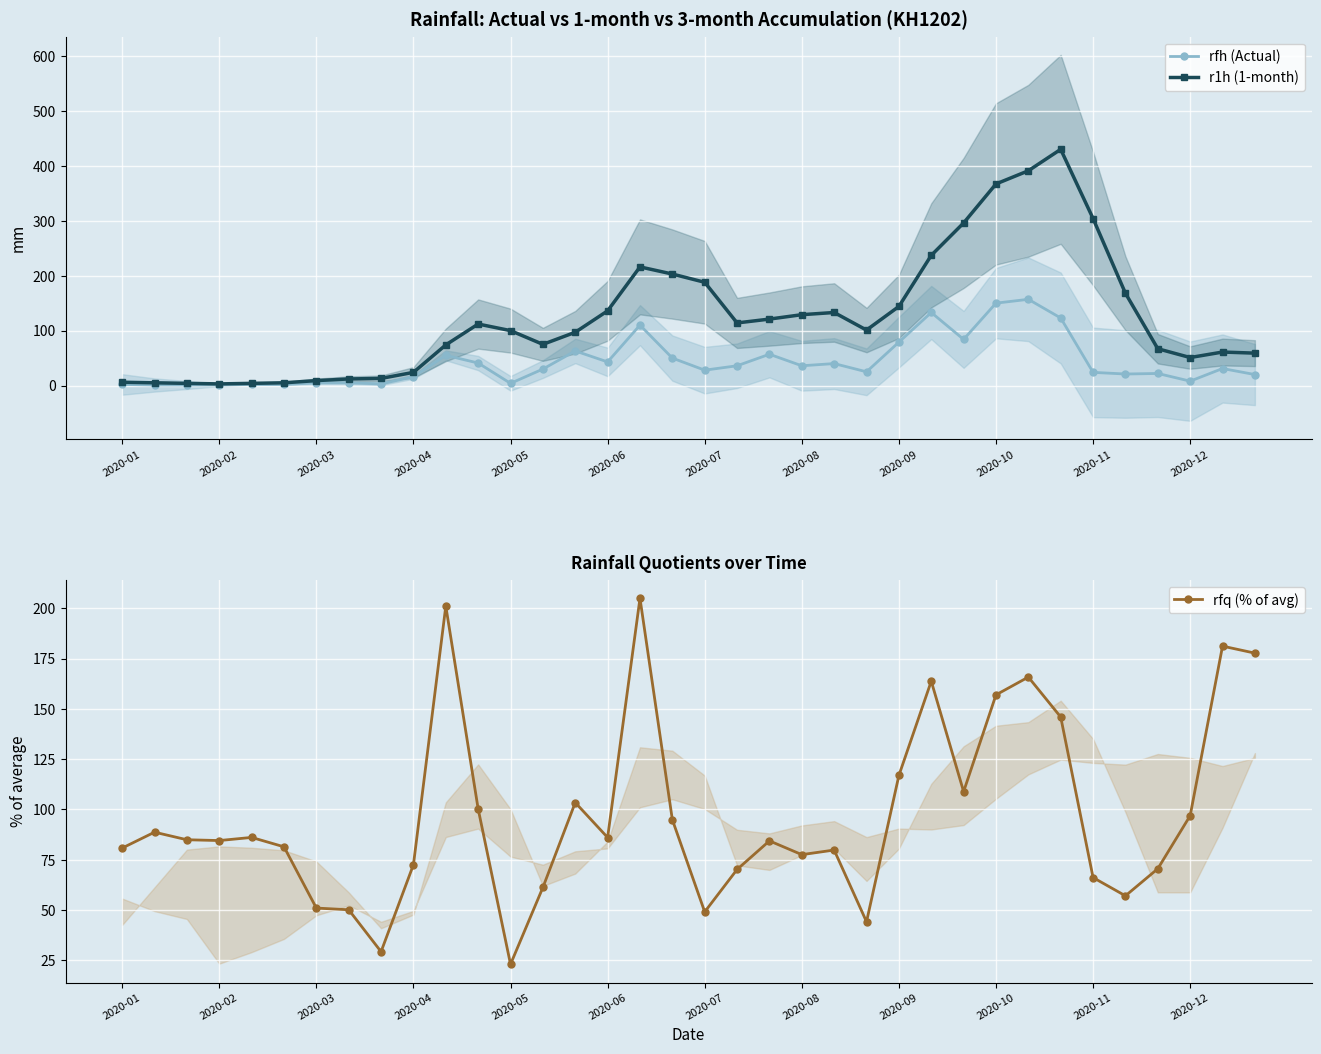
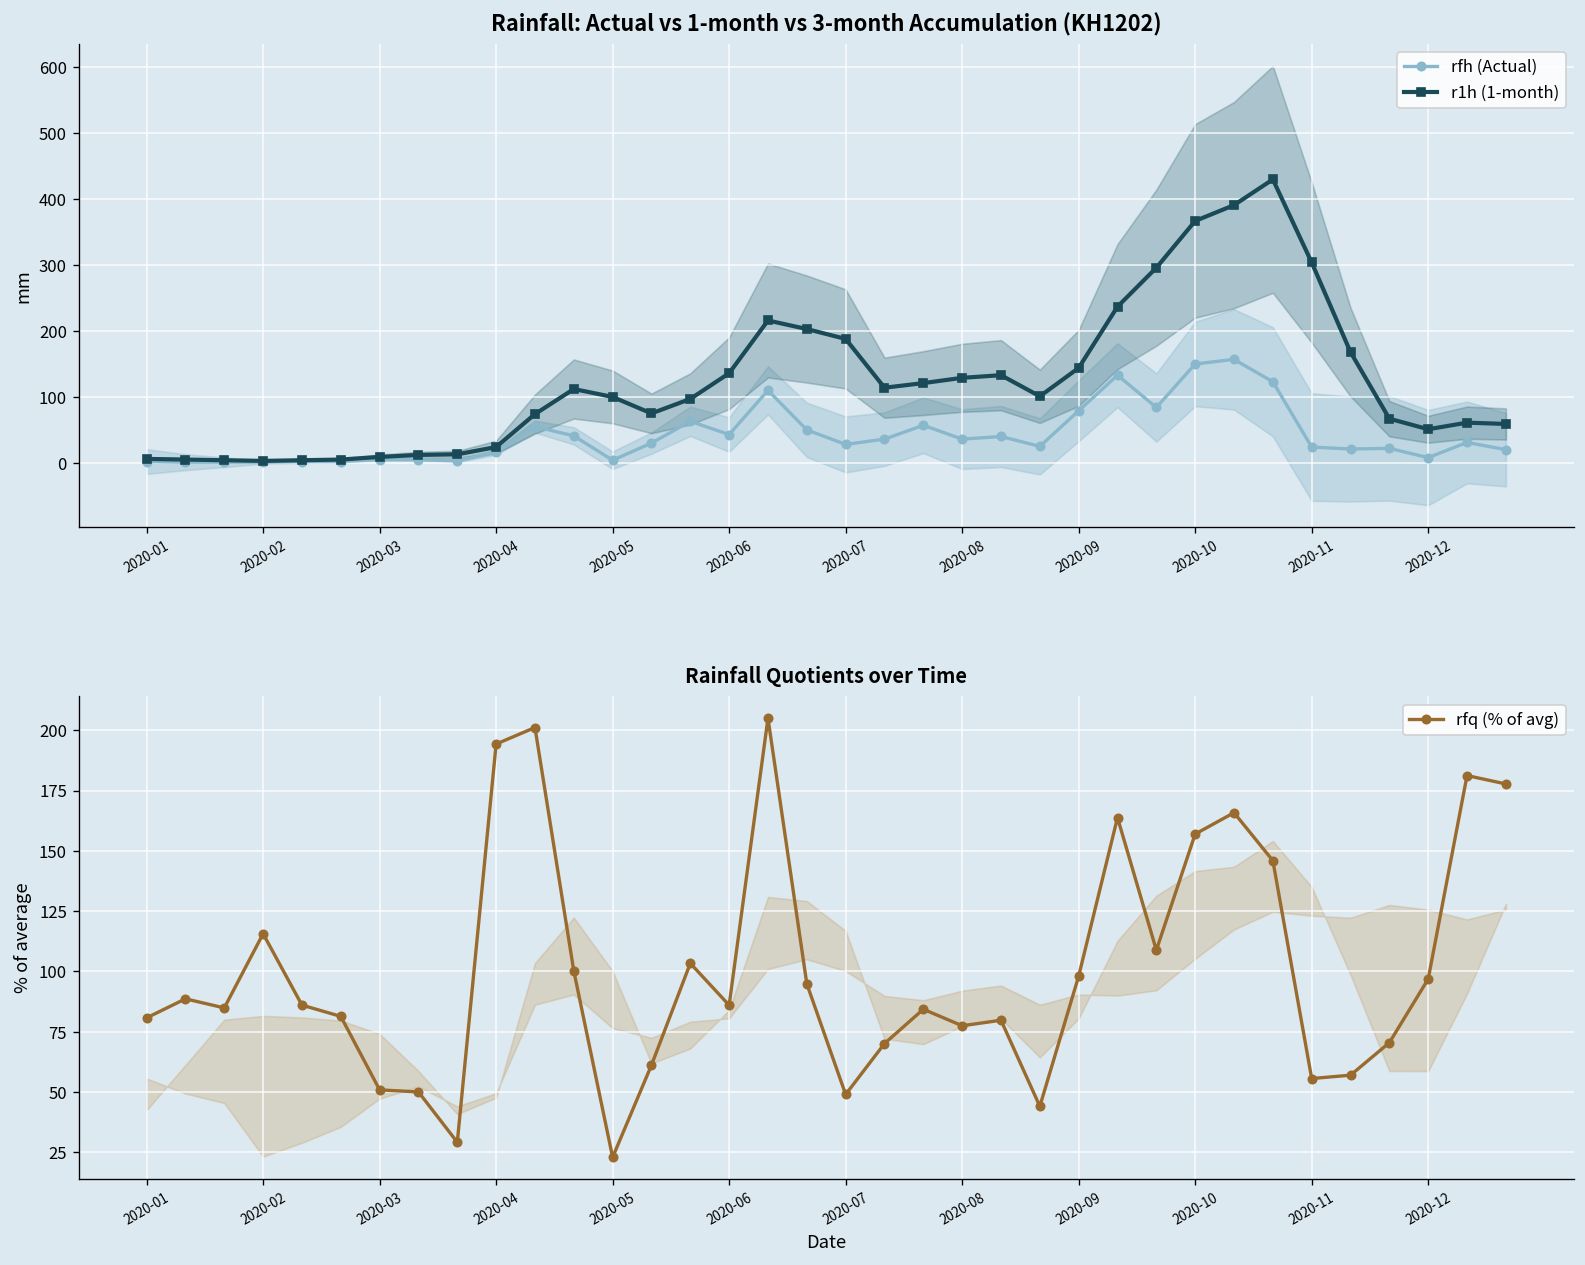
  {
    "Rainfall Quotients over Time": {
      "rfq (% of avg)": {
        "2020-01": 81,
-       "2020-02": 85,
+       "2020-02": 116,
        "2020-03": 51,
-       "2020-04": 72,
+       "2020-04": 194,
        "2020-05": 23,
        "2020-06": 86,
        "2020-07": 49,
        "2020-08": 78,
-       "2020-09": 117,
+       "2020-09": 98,
        "2020-10": 157,
-       "2020-11": 66,
+       "2020-11": 56,
        "2020-12": 97
      }
    }
  }
